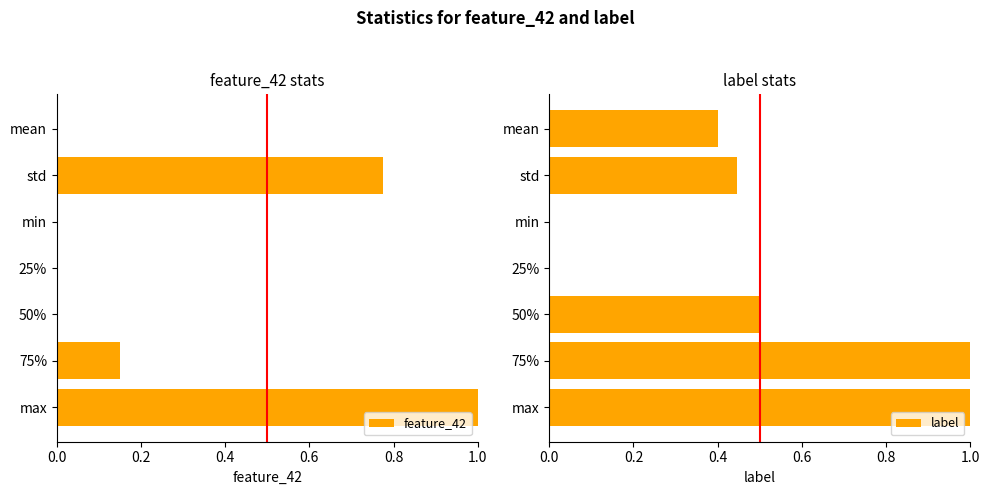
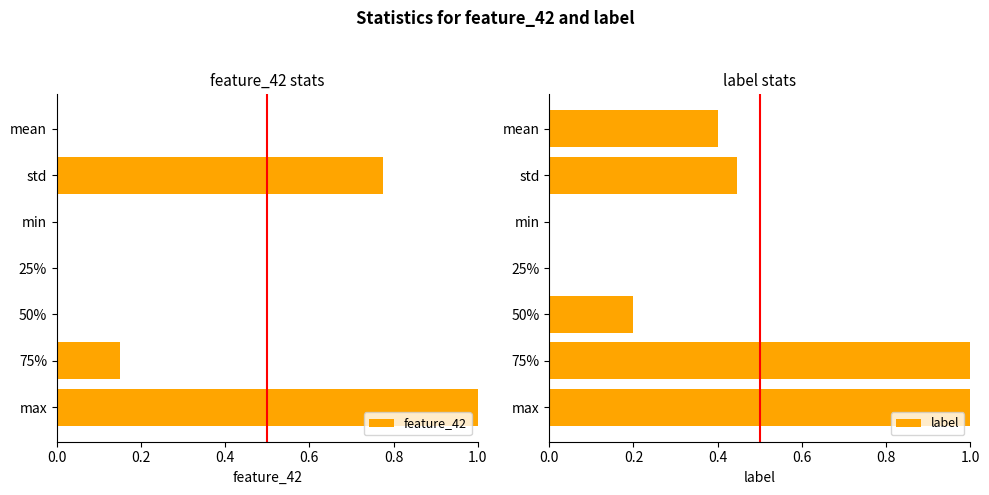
  {
    "feature_42 stats": {
      "mean": 0.00,
      "std": 0.77,
      "min": 0.00,
      "25%": 0.00,
      "50%": 0.00,
      "75%": 0.15
    },
    "label stats": {
      "mean": 0.4,
      "std": 0.45,
      "min": 0.0,
      "25%": 0.0,
-     "50%": 0.5,
+     "50%": 0.2,
      "75%": 1.0,
      "max": 1.0
    }
  }
